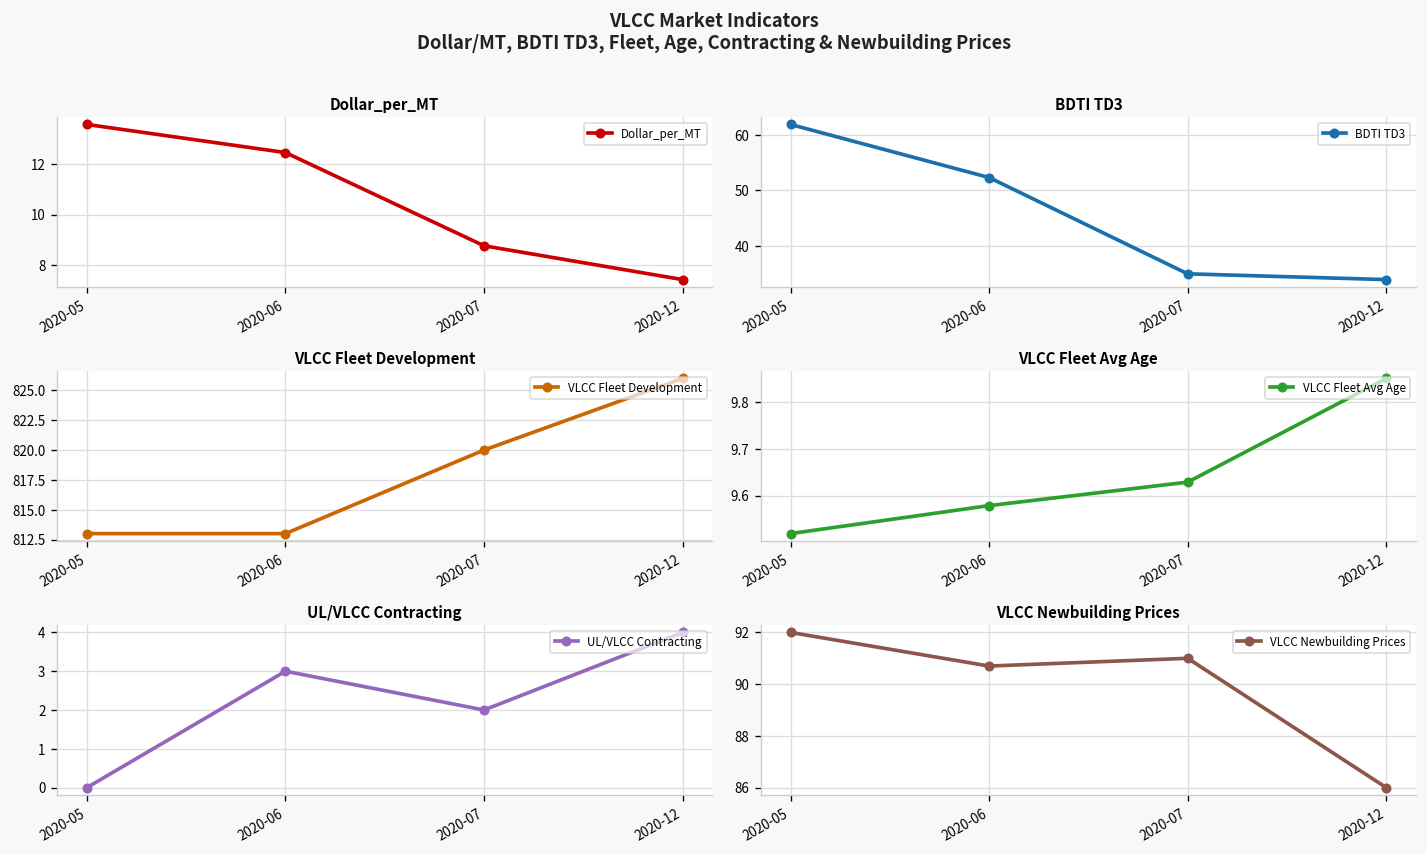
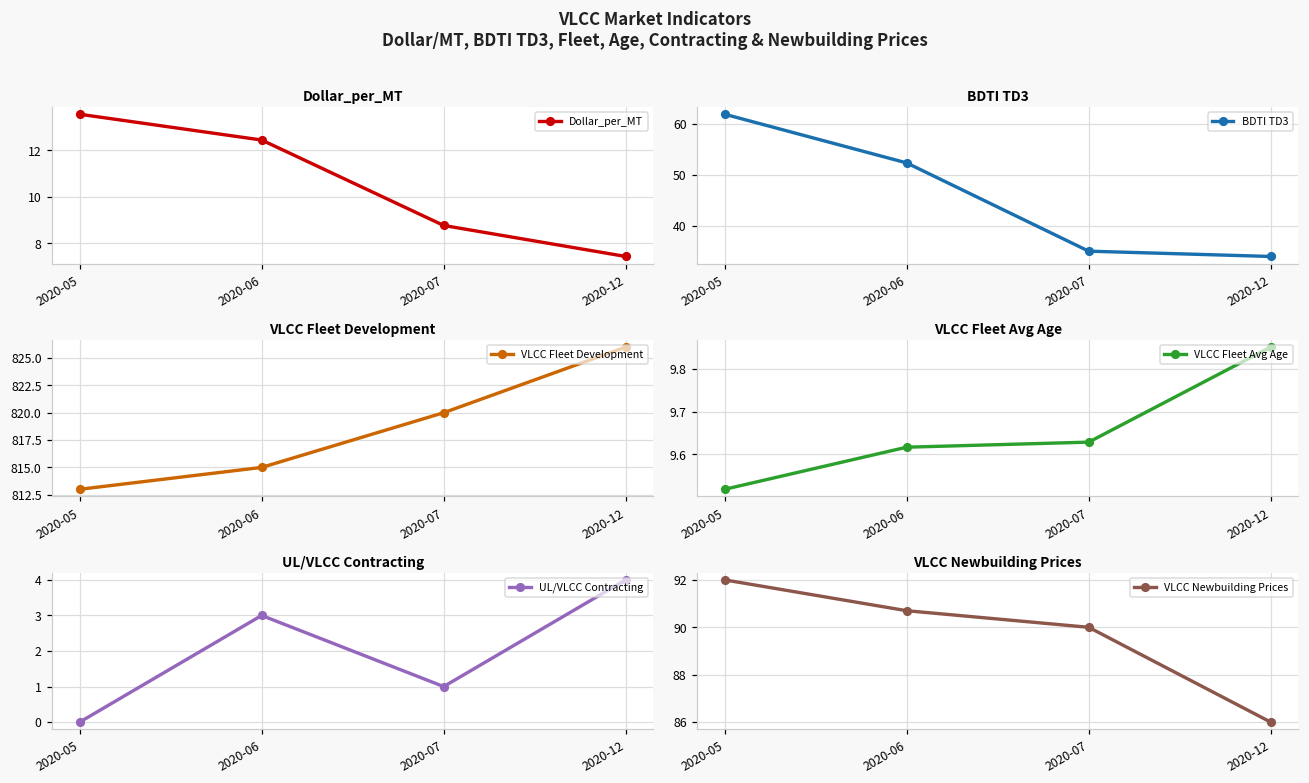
  {
    "Dollar_per_MT": {
      "2020-05": 13.6,
      "2020-06": 12.4,
      "2020-07": 8.8,
      "2020-12": 7.4
    },
    "BDTI TD3": {
      "2020-05": 62,
      "2020-06": 52,
      "2020-07": 35,
      "2020-12": 34
    },
    "VLCC Fleet Development": {
      "2020-05": 813,
-     "2020-06": 813,
+     "2020-06": 815,
      "2020-07": 820
    },
    "VLCC Fleet Avg Age": {
      "2020-05": 9.52,
-     "2020-06": 9.58,
+     "2020-06": 9.62,
      "2020-07": 9.63
    },
    "UL/VLCC Contracting": {
      "2020-05": 0,
      "2020-06": 3,
-     "2020-07": 2
+     "2020-07": 1
    },
    "VLCC Newbuilding Prices": {
      "2020-05": 92,
      "2020-06": 90.7,
-     "2020-07": 91,
+     "2020-07": 90,
      "2020-12": 86
    }
  }
